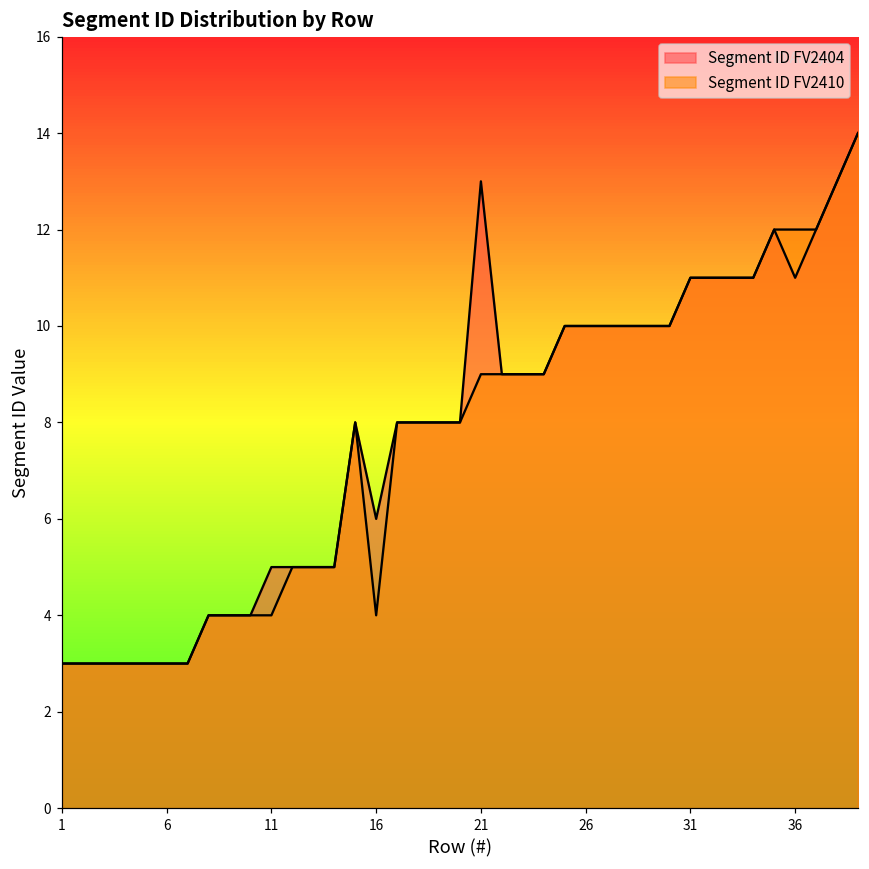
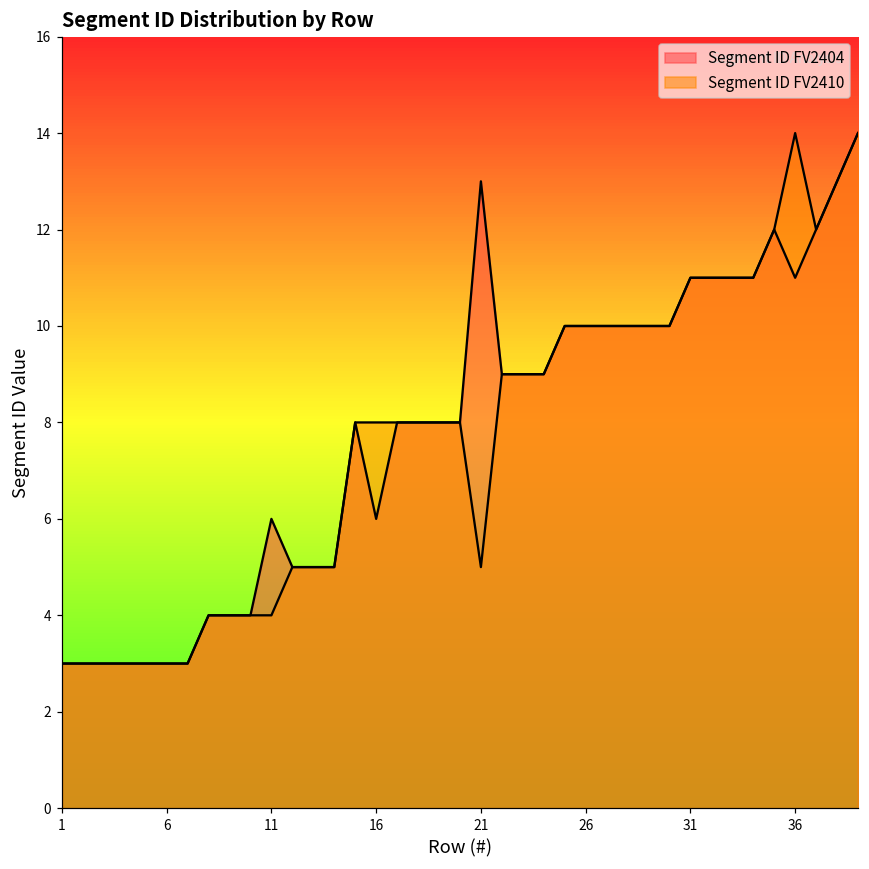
  {
    "Segment ID FV2404": {
-     "11": 5,
+     "11": 6,
      "16": 6,
      "21": 13,
      "36": 11
    },
    "Segment ID FV2410": {
      "11": 4,
-     "16": 4,
-     "21": 9,
-     "36": 12
+     "16": 8,
+     "21": 5,
+     "36": 14
    }
  }
